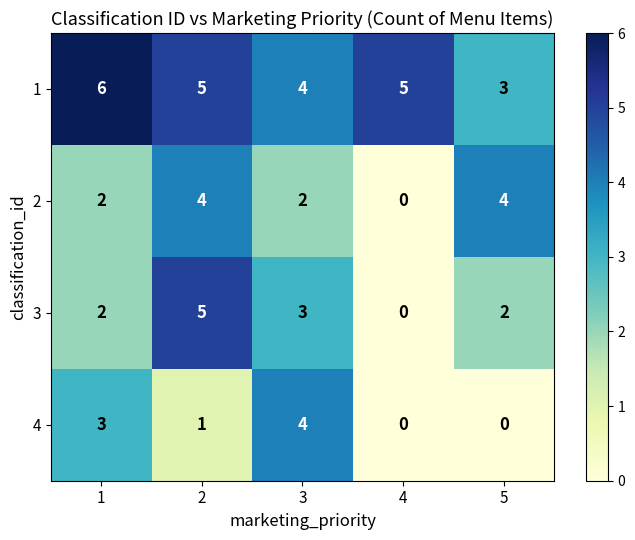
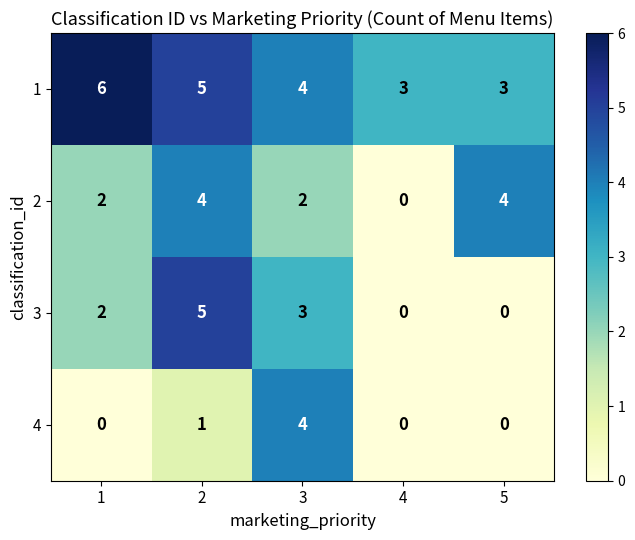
  {
    "1": {
      "1": 6,
      "2": 5,
      "3": 4,
-     "4": 5,
+     "4": 3,
      "5": 3
    },
    "2": {
      "1": 2,
      "2": 4,
      "3": 2,
      "4": 0,
      "5": 4
    },
    "3": {
      "1": 2,
      "2": 5,
      "3": 3,
      "4": 0,
-     "5": 2
+     "5": 0
    },
    "4": {
-     "1": 3,
+     "1": 0,
      "2": 1,
      "3": 4,
      "4": 0,
      "5": 0
    }
  }
